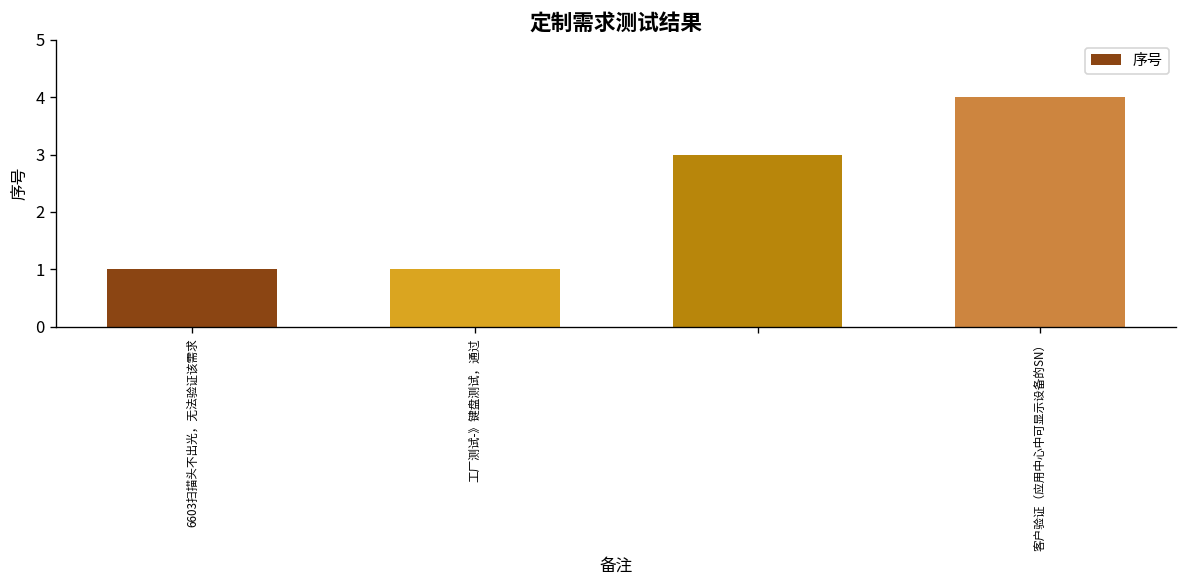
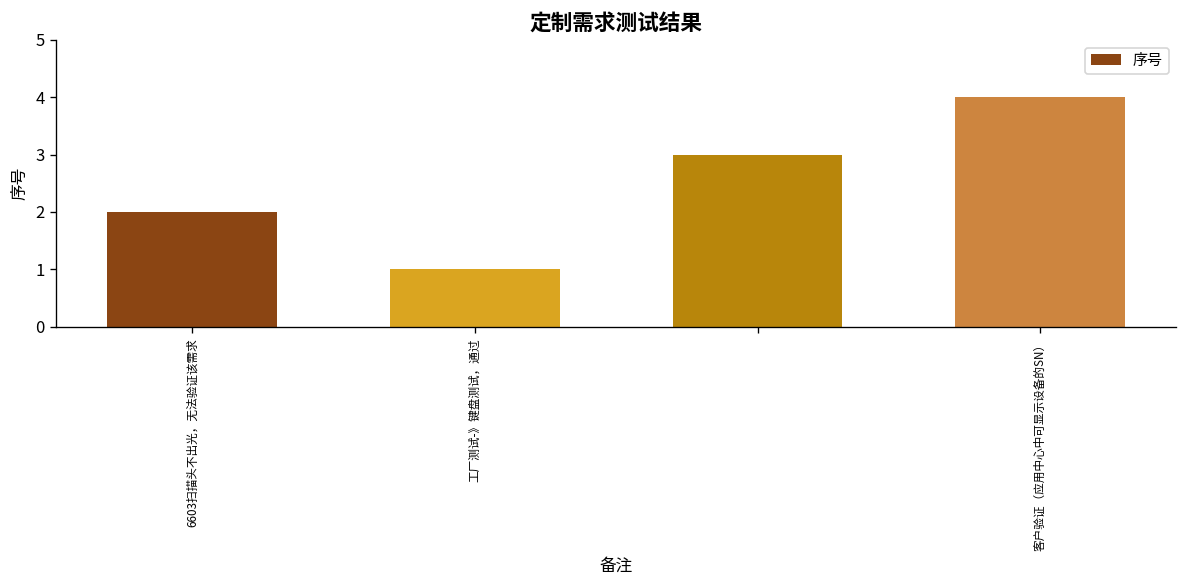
  {
-   "6603扫描头不出光，无法验证该需求": 1,
+   "6603扫描头不出光，无法验证该需求": 2,
    "工厂测试-》键盘测试，通过": 1,
    "客户验证（应用中心中可显示设备的SN）": 4
  }
